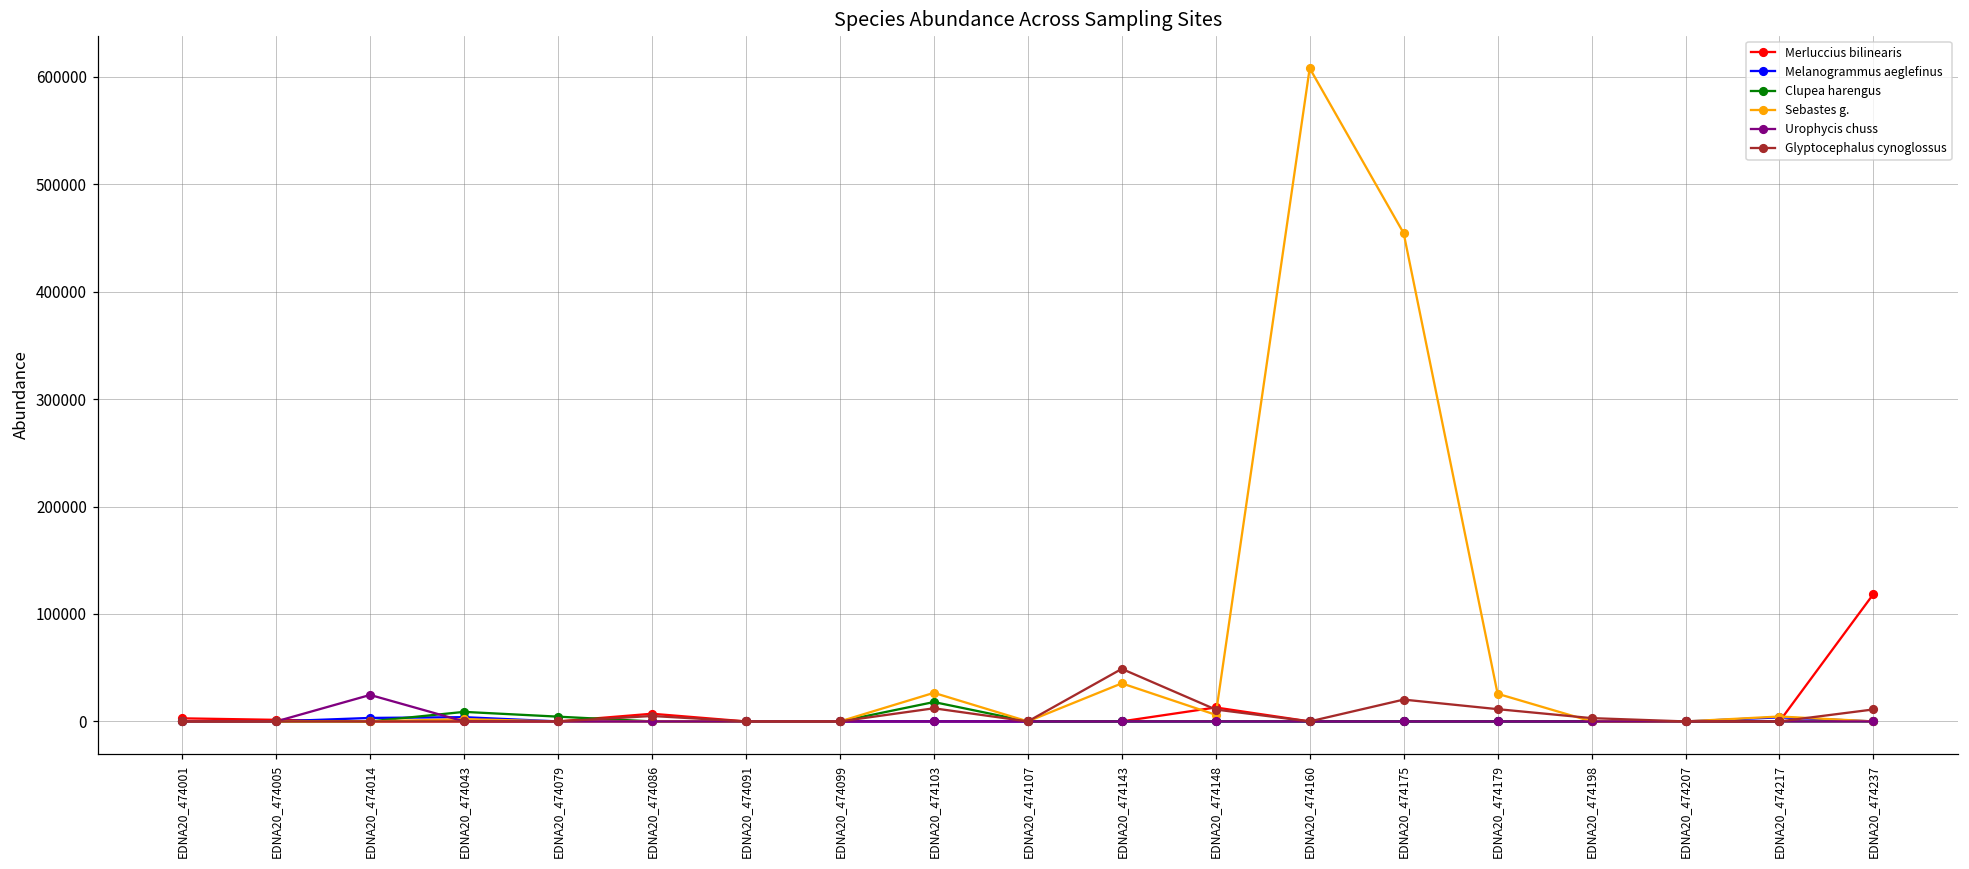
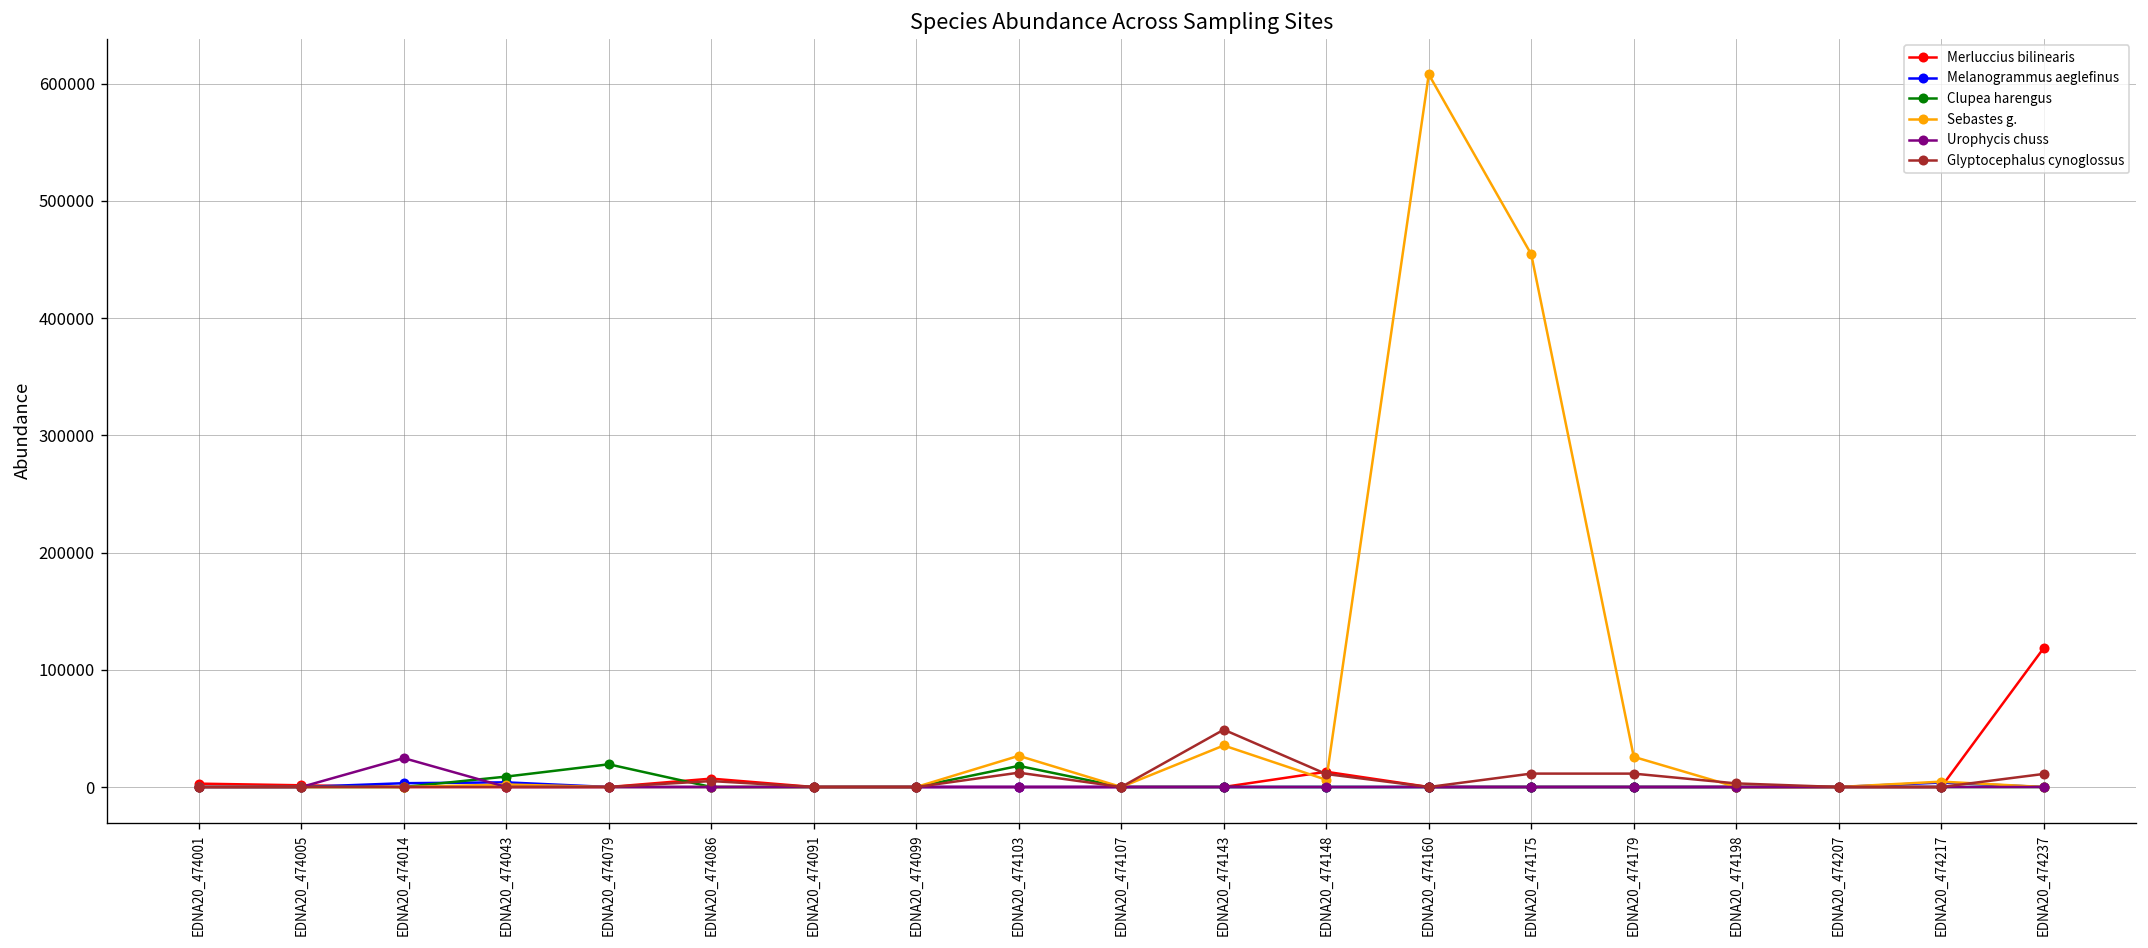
  {
    "Merluccius bilinearis": {
      "EDNA20_474001": 0,
      "EDNA20_474237": 120000
    },
    "Melanogrammus aeglefinus": {
      "EDNA20_474014": 0
    },
    "Clupea harengus": {
      "EDNA20_474043": 10000,
-     "EDNA20_474079": 0,
+     "EDNA20_474079": 20000,
      "EDNA20_474103": 20000
    },
    "Sebastes g.": {
      "EDNA20_474103": 30000,
      "EDNA20_474143": 40000,
      "EDNA20_474148": 10000,
      "EDNA20_474160": 610000,
      "EDNA20_474175": 450000,
      "EDNA20_474179": 30000
    },
    "Urophycis chuss": {
      "EDNA20_474014": 20000
    },
    "Glyptocephalus cynoglossus": {
      "EDNA20_474103": 10000,
      "EDNA20_474143": 50000,
-     "EDNA20_474175": 20000,
+     "EDNA20_474175": 10000,
      "EDNA20_474179": 10000,
      "EDNA20_474198": 0,
      "EDNA20_474237": 10000
    }
  }
